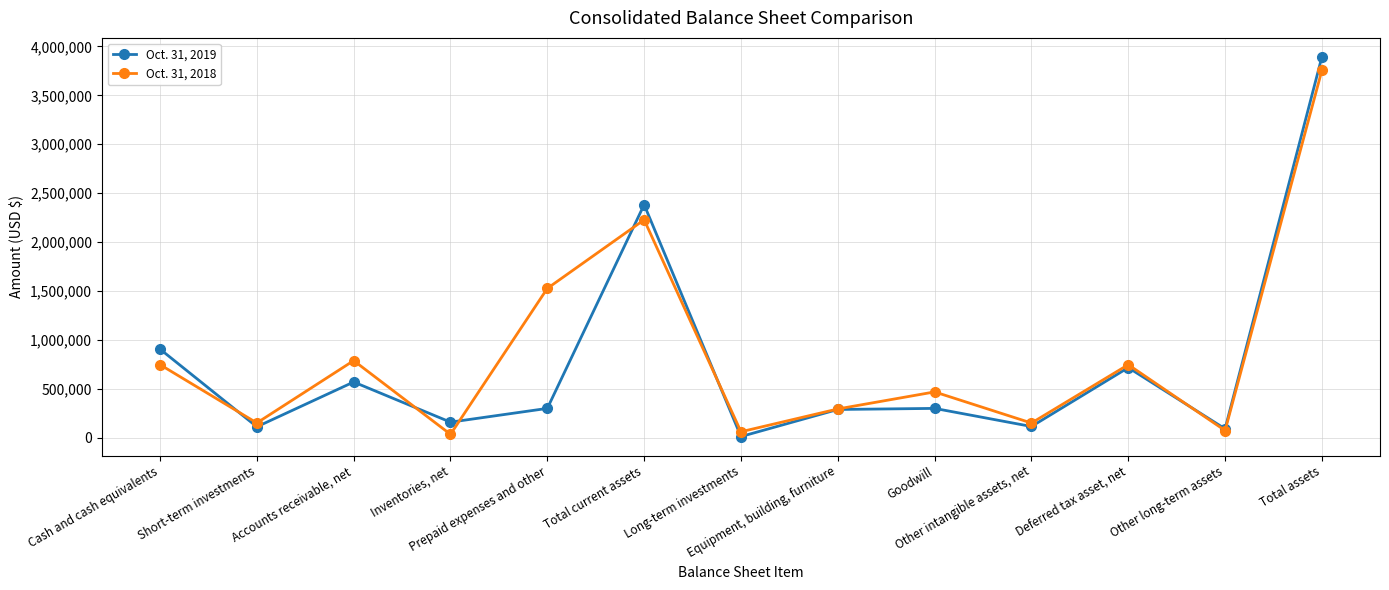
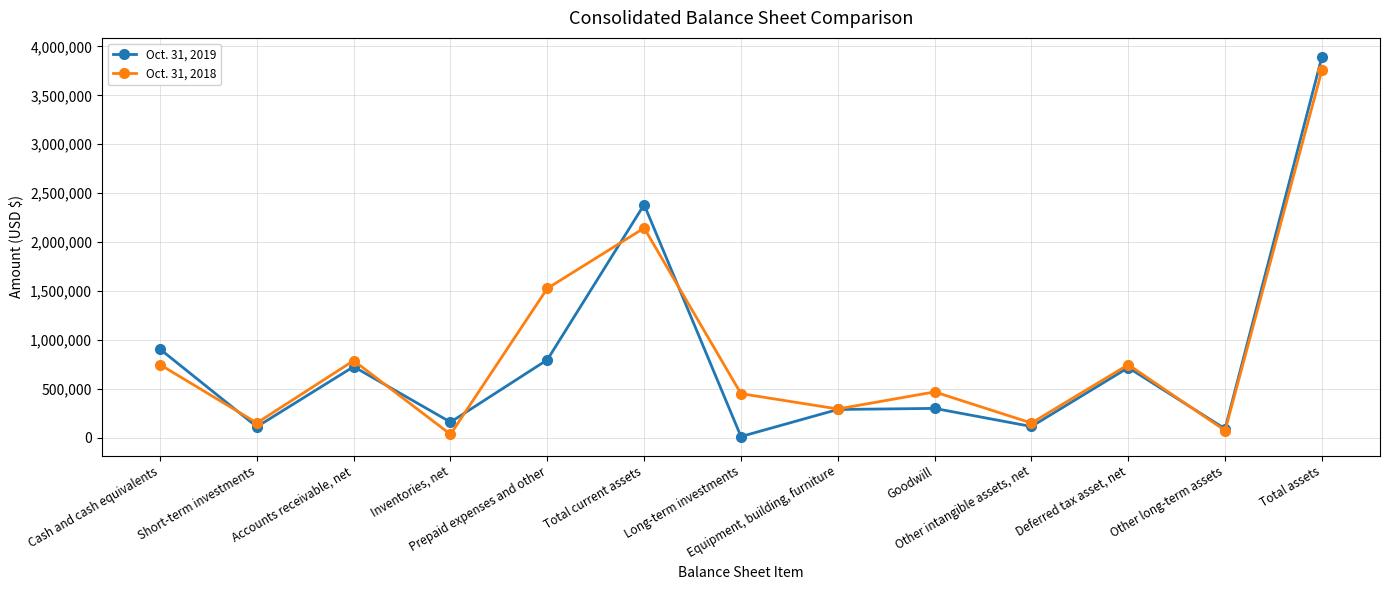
  {
    "Oct. 31, 2019": {
      "Cash and cash equivalents": "900,000",
      "Short-term investments": "100,000",
-     "Accounts receivable, net": "600,000",
+     "Accounts receivable, net": "700,000",
      "Inventories, net": "200,000",
-     "Prepaid expenses and other": "300,000",
+     "Prepaid expenses and other": "800,000",
      "Total current assets": "2,400,000",
      "Long-term investments": "0",
      "Goodwill": "300,000",
      "Other intangible assets, net": "100,000",
      "Deferred tax asset, net": "700,000",
      "Total assets": "3,900,000"
    },
    "Oct. 31, 2018": {
      "Cash and cash equivalents": "700,000",
      "Short-term investments": "100,000",
      "Accounts receivable, net": "800,000",
      "Inventories, net": "0",
      "Prepaid expenses and other": "1,500,000",
-     "Total current assets": "2,200,000",
-     "Long-term investments": "100,000",
+     "Total current assets": "2,100,000",
+     "Long-term investments": "400,000",
      "Goodwill": "500,000",
      "Other intangible assets, net": "100,000",
      "Deferred tax asset, net": "700,000",
      "Total assets": "3,800,000"
    }
  }
